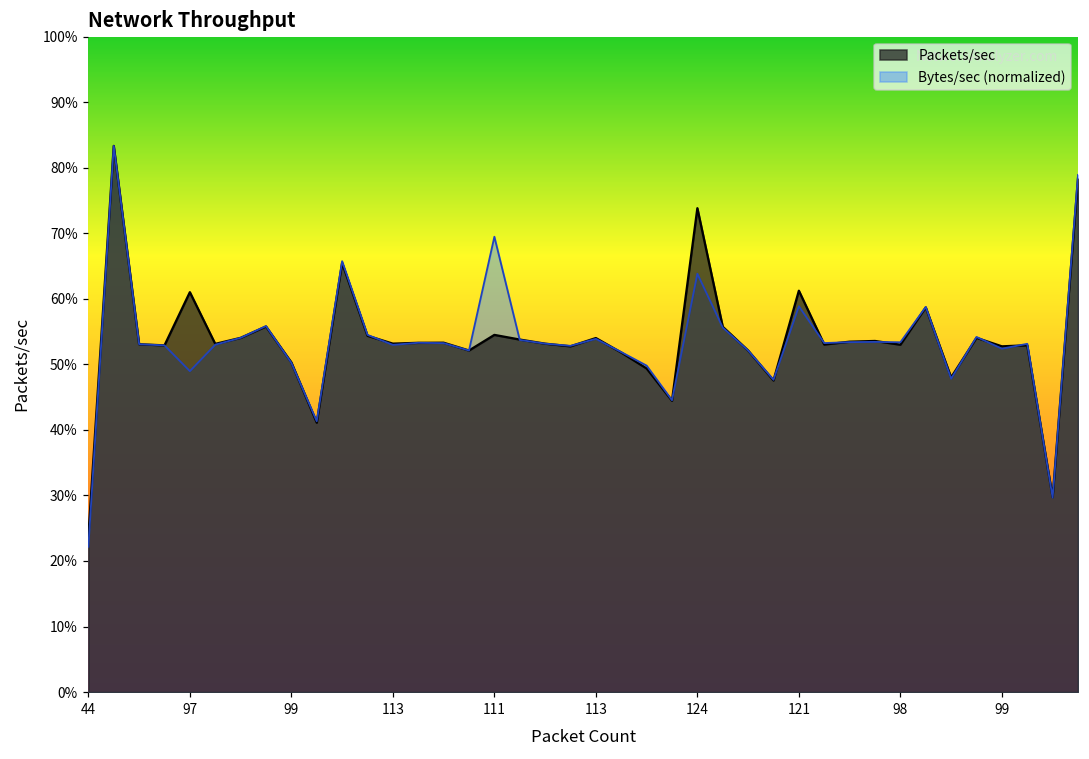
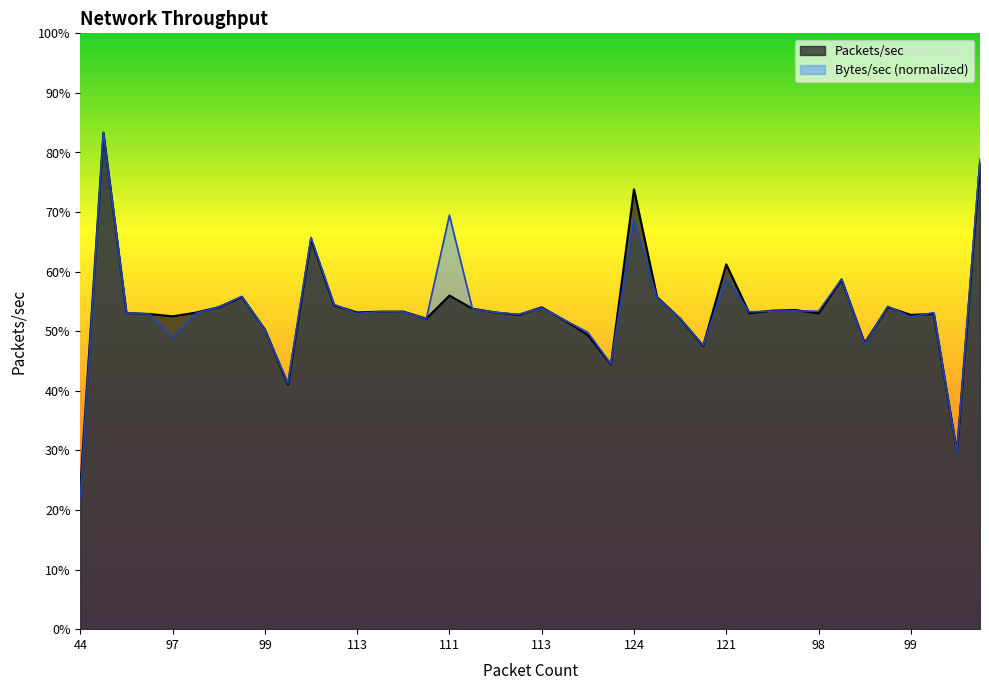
  {
    "Packets/sec": {
      "44": "24%",
-     "97": "61%",
-     "111": "54%",
+     "97": "53%",
+     "111": "56%",
      "124": "74%",
      "121": "61%"
    },
    "Bytes/sec (normalized)": {
      "44": "22%",
      "97": "49%",
      "111": "69%",
-     "124": "64%",
+     "124": "69%",
      "121": "59%"
    }
  }
